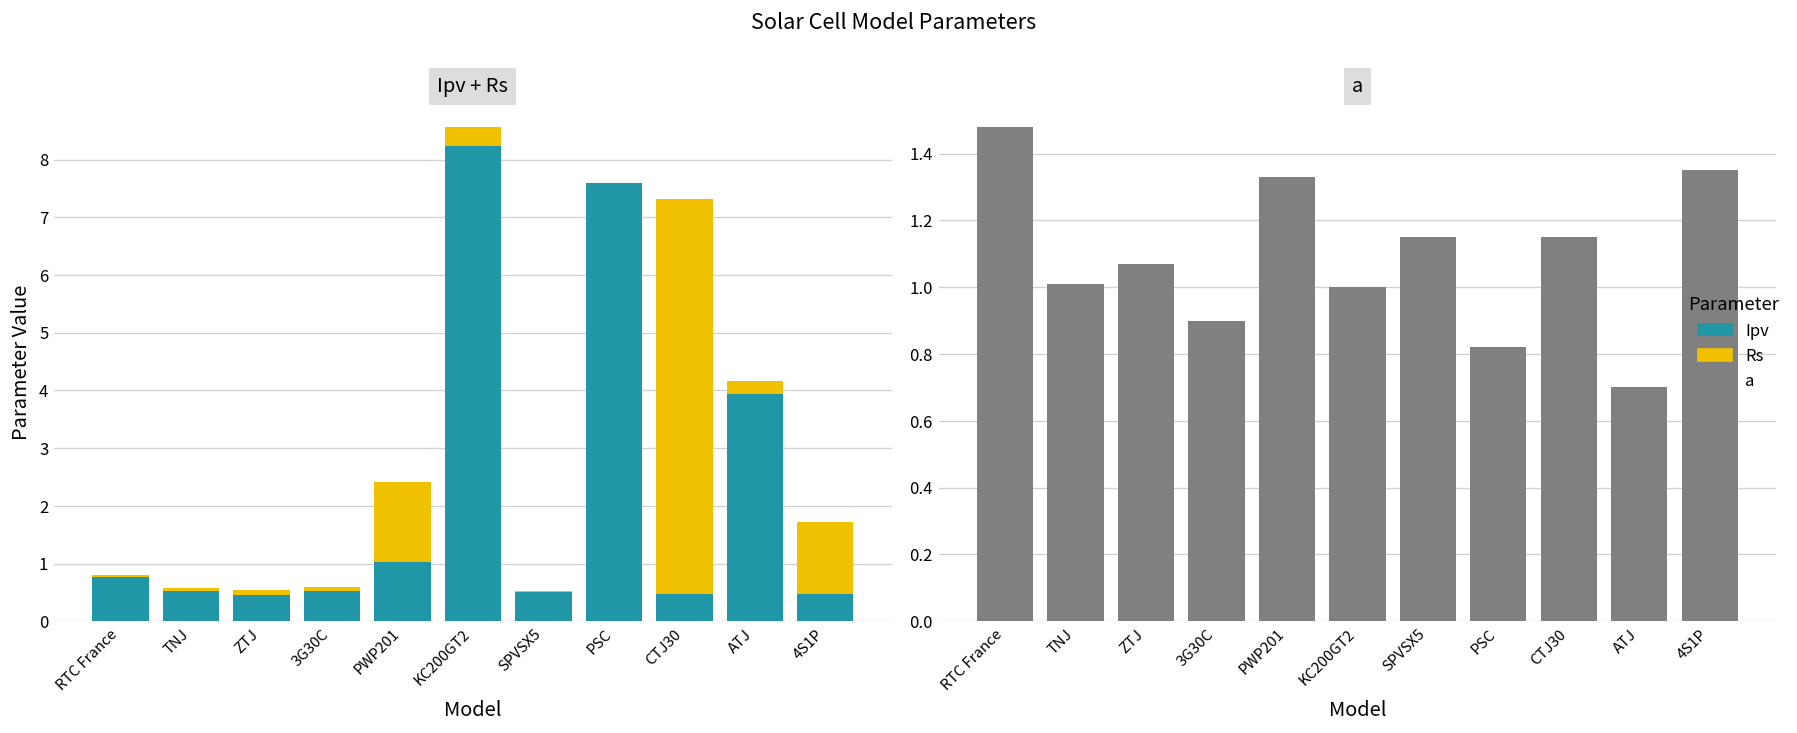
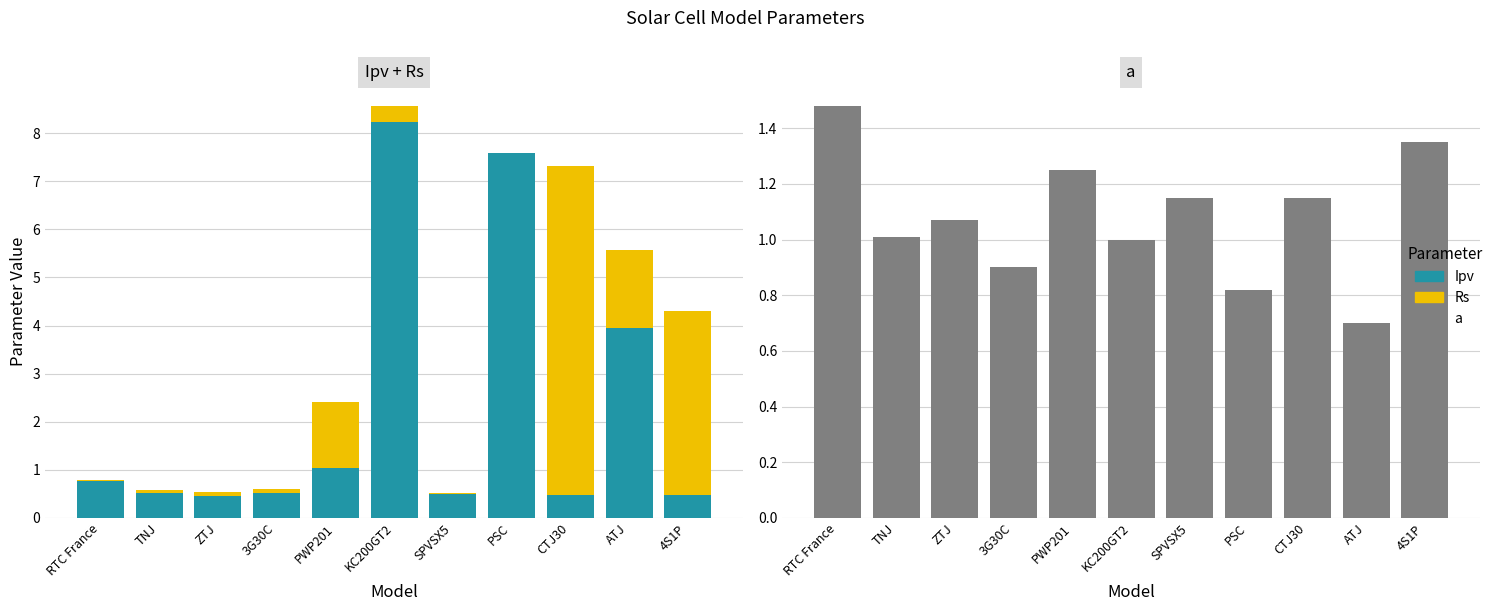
  {
    "Ipv + Rs": {
      "Ipv": {
        "RTC France": 0.8,
        "TNJ": 0.5,
        "ZTJ": 0.5,
        "3G30C": 0.5,
        "PWP201": 1.0,
        "KC200GT2": 8.2,
        "SPVSX5": 0.5,
        "PSC": 7.6,
        "CTJ30": 0.5,
        "ATJ": 3.9,
        "4S1P": 0.5
      },
      "Rs": {
        "TNJ": 0.1,
        "ZTJ": 0.1,
        "3G30C": 0.1,
        "PWP201": 1.4,
        "KC200GT2": 0.3,
        "CTJ30": 6.8,
-       "ATJ": 0.2,
-       "4S1P": 1.3
+       "ATJ": 1.6,
+       "4S1P": 3.8
      }
    },
    "a": {
      "RTC France": 1.48,
      "TNJ": 1.01,
      "ZTJ": 1.07,
      "3G30C": 0.90,
-     "PWP201": 1.33,
+     "PWP201": 1.25,
      "KC200GT2": 1.00,
      "SPVSX5": 1.15,
      "PSC": 0.82,
      "CTJ30": 1.15,
      "ATJ": 0.70,
      "4S1P": 1.35
    }
  }
